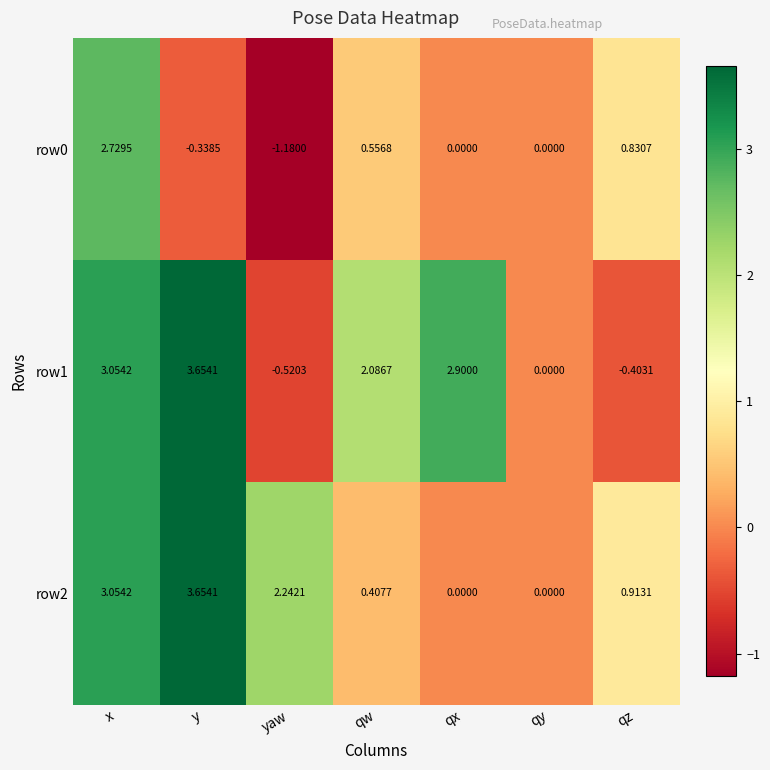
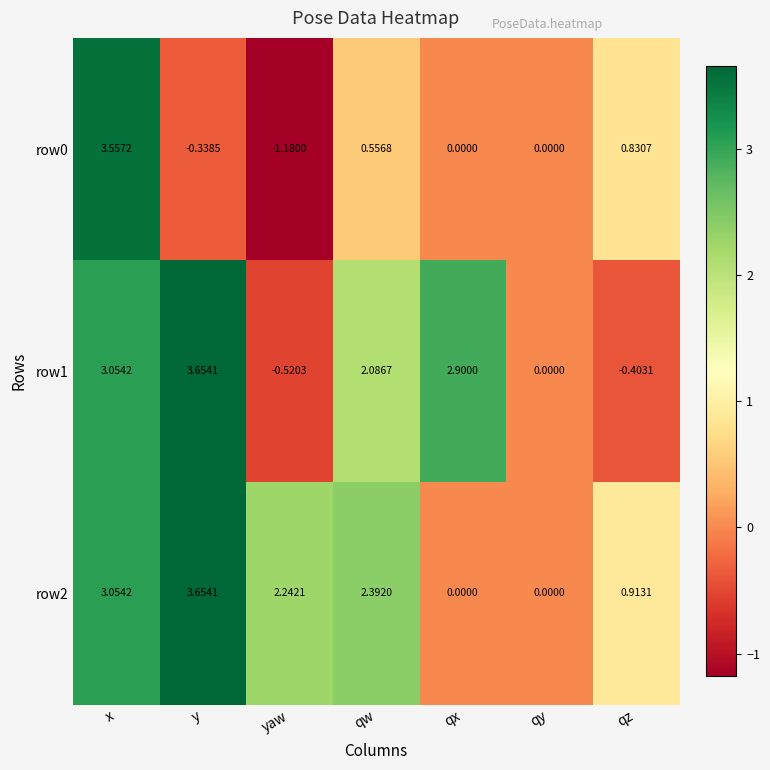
  {
    "row0": {
-     "x": 2.7295,
+     "x": 3.5572,
      "y": -0.3385,
      "yaw": -1.1800,
      "qw": 0.5568,
      "qx": 0.0000,
      "qy": 0.0000,
      "qz": 0.8307
    },
    "row1": {
      "x": 3.0542,
      "y": 3.6541,
      "yaw": -0.5203,
      "qw": 2.0867,
      "qx": 2.9000,
      "qy": 0.0000,
      "qz": -0.4031
    },
    "row2": {
      "x": 3.0542,
      "y": 3.6541,
      "yaw": 2.2421,
-     "qw": 0.4077,
+     "qw": 2.3920,
      "qx": 0.0000,
      "qy": 0.0000,
      "qz": 0.9131
    }
  }
